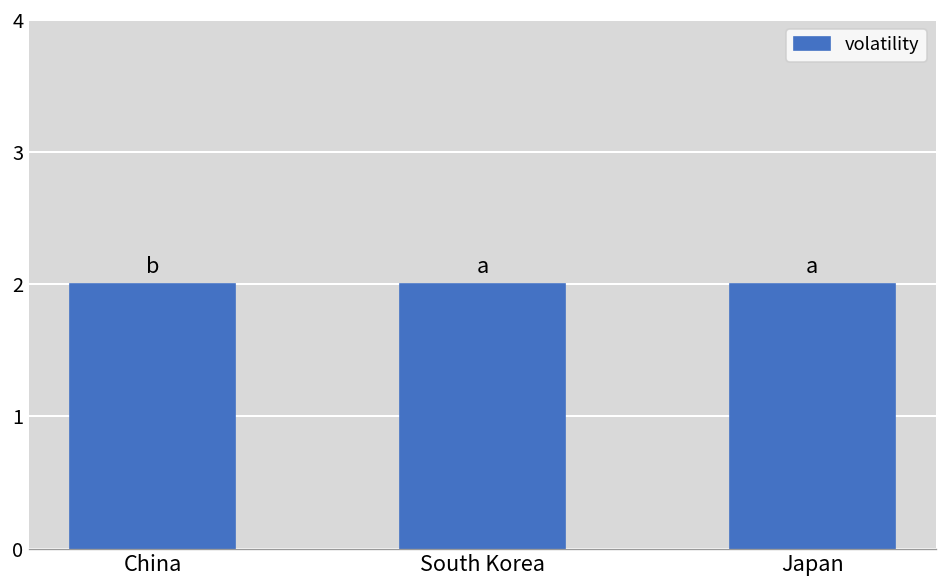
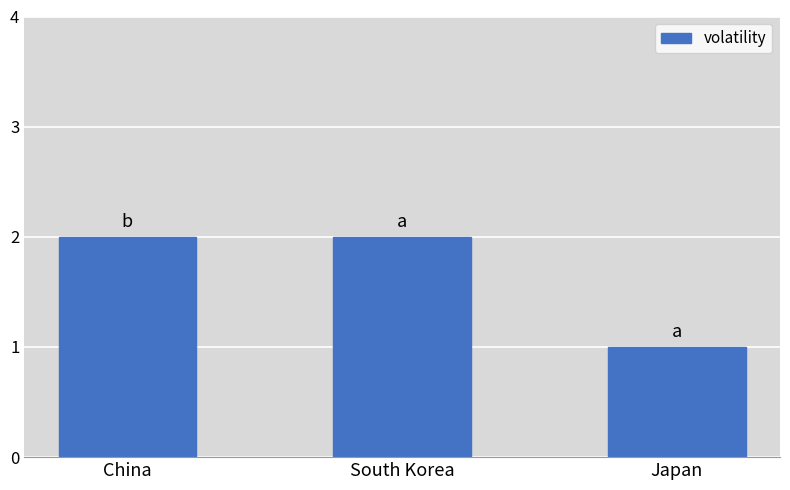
  {
    "China": 2,
    "South Korea": 2,
-   "Japan": 2
+   "Japan": 1
  }
